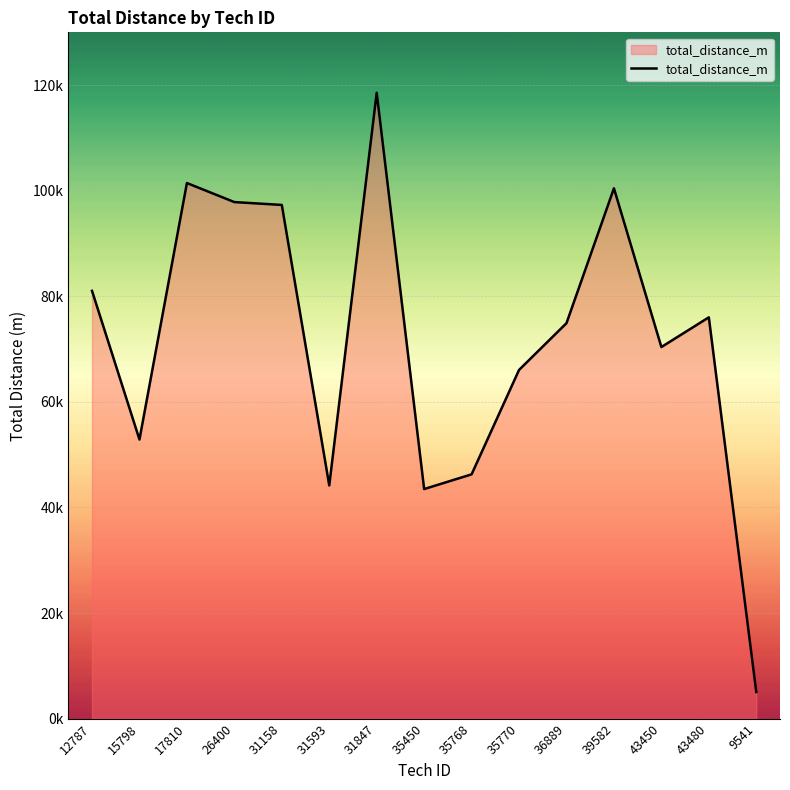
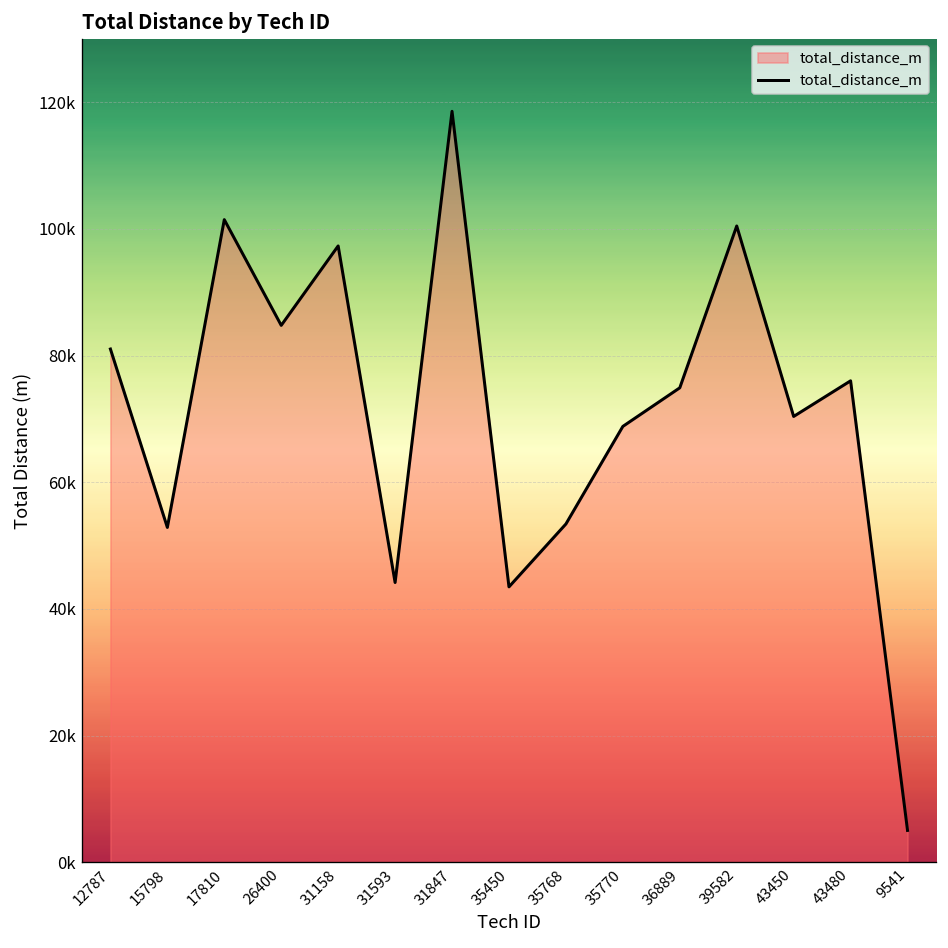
  {
    "12787": 81000,
    "15798": 53000,
    "17810": 101000,
-   "26400": 98000,
+   "26400": 85000,
    "31158": 97000,
    "31593": 44000,
    "31847": 119000,
    "35450": 43000,
-   "35768": 46000,
-   "35770": 66000,
+   "35768": 53000,
+   "35770": 69000,
    "36889": 75000,
    "39582": 100000,
    "43450": 70000,
    "43480": 76000,
    "9541": 5000
  }
